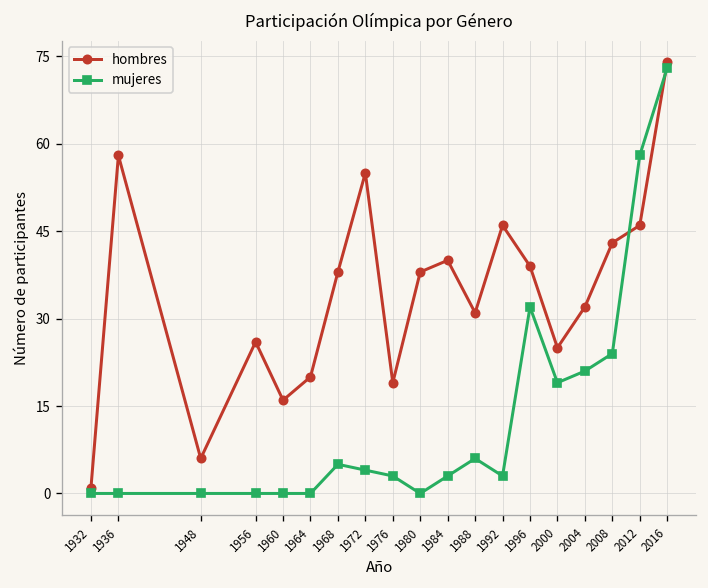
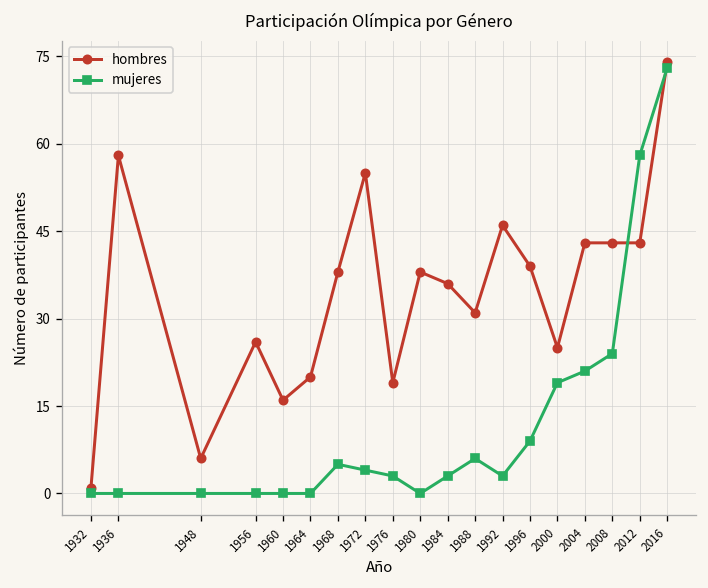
  {
    "hombres": {
      "1932": 1,
      "1936": 58,
      "1948": 6,
      "1956": 26,
      "1960": 16,
      "1964": 20,
      "1968": 38,
      "1972": 55,
      "1976": 19,
      "1980": 38,
-     "1984": 40,
+     "1984": 36,
      "1988": 31,
      "1992": 46,
      "1996": 39,
      "2000": 25,
-     "2004": 32,
+     "2004": 43,
      "2008": 43,
-     "2012": 46,
+     "2012": 43,
      "2016": 74
    },
    "mujeres": {
      "1932": 0,
      "1936": 0,
      "1948": 0,
      "1956": 0,
      "1960": 0,
      "1964": 0,
      "1968": 5,
      "1972": 4,
      "1976": 3,
      "1980": 0,
      "1984": 3,
      "1988": 6,
      "1992": 3,
-     "1996": 32,
+     "1996": 9,
      "2000": 19,
      "2004": 21,
      "2008": 24,
      "2012": 58,
      "2016": 73
    }
  }
